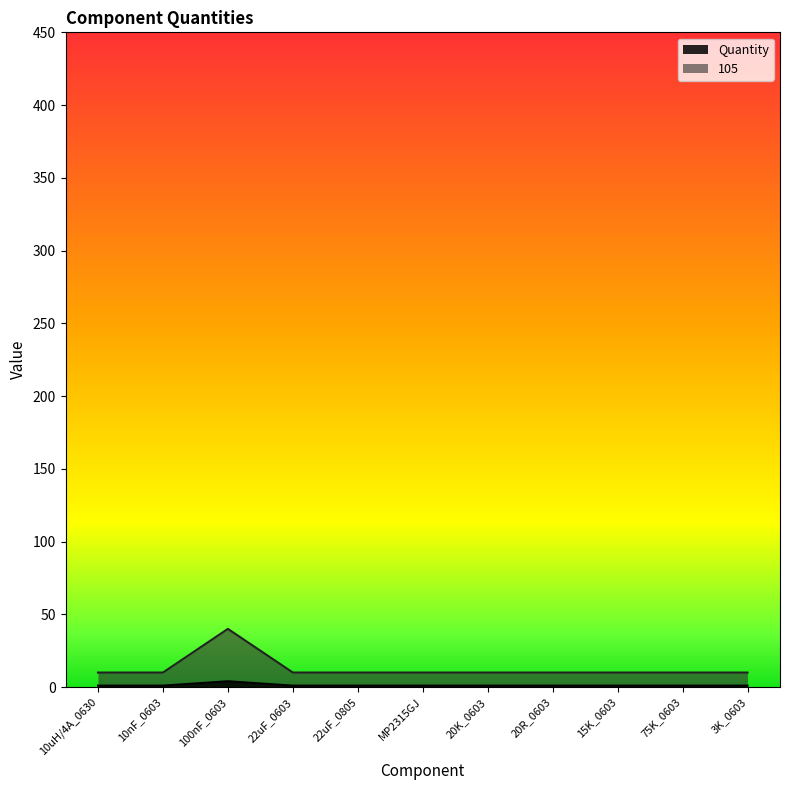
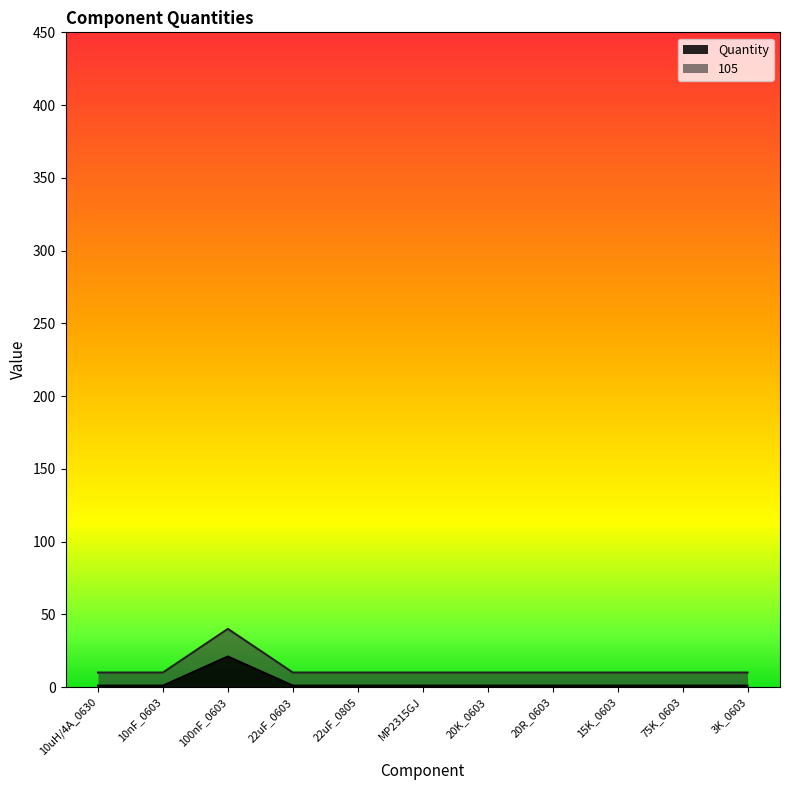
  {
    "Quantity": {
      "10uH/4A_0630": 1,
      "10nF_0603": 1,
-     "100nF_0603": 4,
+     "100nF_0603": 21,
      "22uF_0603": 1,
      "22uF_0805": 1,
      "MP2315GJ": 1,
      "20K_0603": 1,
      "20R_0603": 1,
      "15K_0603": 1,
      "75K_0603": 1,
      "3K_0603": 1
    },
    "105": {
      "10uH/4A_0630": 10,
      "10nF_0603": 10,
      "100nF_0603": 40,
      "22uF_0603": 10,
      "22uF_0805": 10,
      "MP2315GJ": 10,
      "20K_0603": 10,
      "20R_0603": 10,
      "15K_0603": 10,
      "75K_0603": 10,
      "3K_0603": 10
    }
  }
